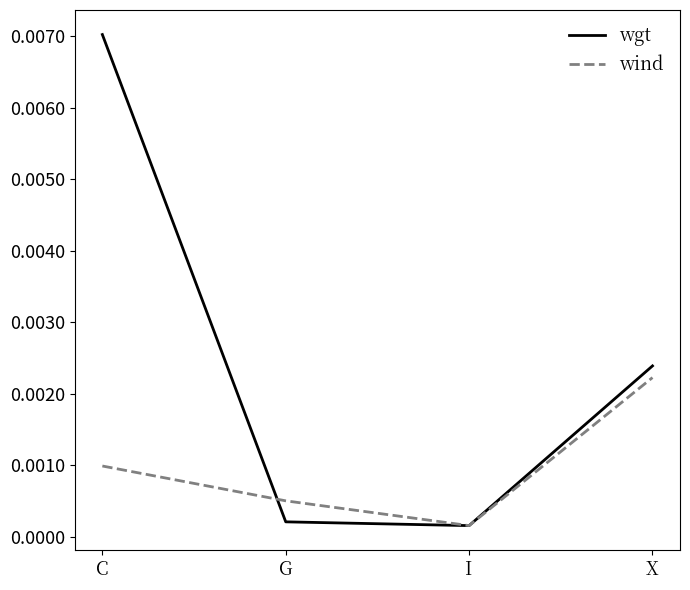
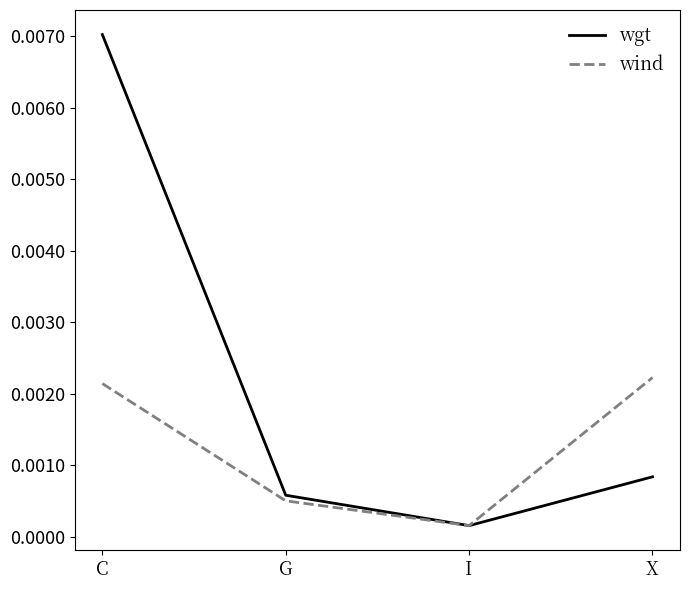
  {
    "wgt": {
      "C": 0.0070,
-     "G": 0.0002,
-     "X": 0.0024
+     "G": 0.0006,
+     "X": 0.0008
    },
    "wind": {
-     "C": 0.0010,
+     "C": 0.0021,
      "G": 0.0005,
      "X": 0.0022
    }
  }
